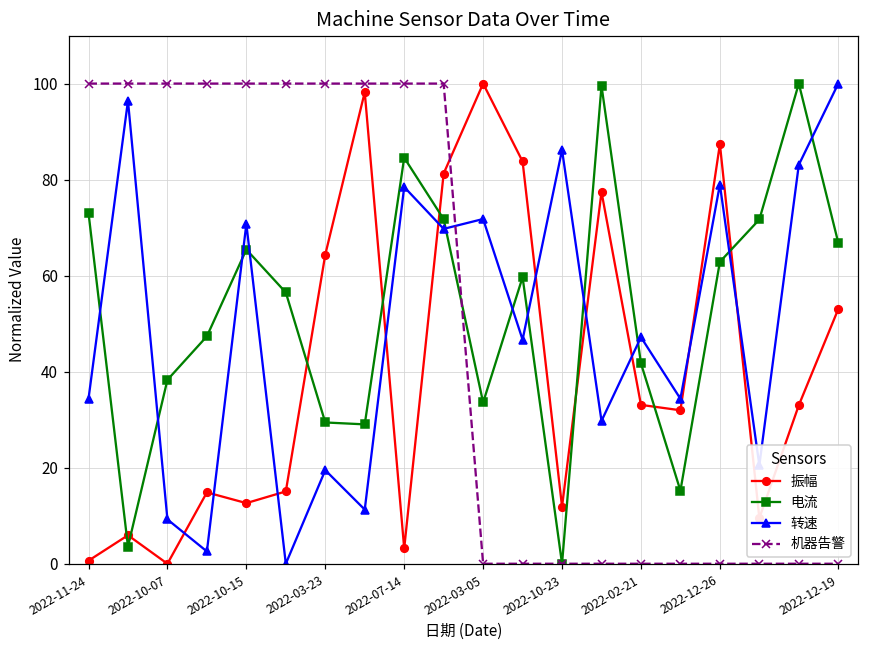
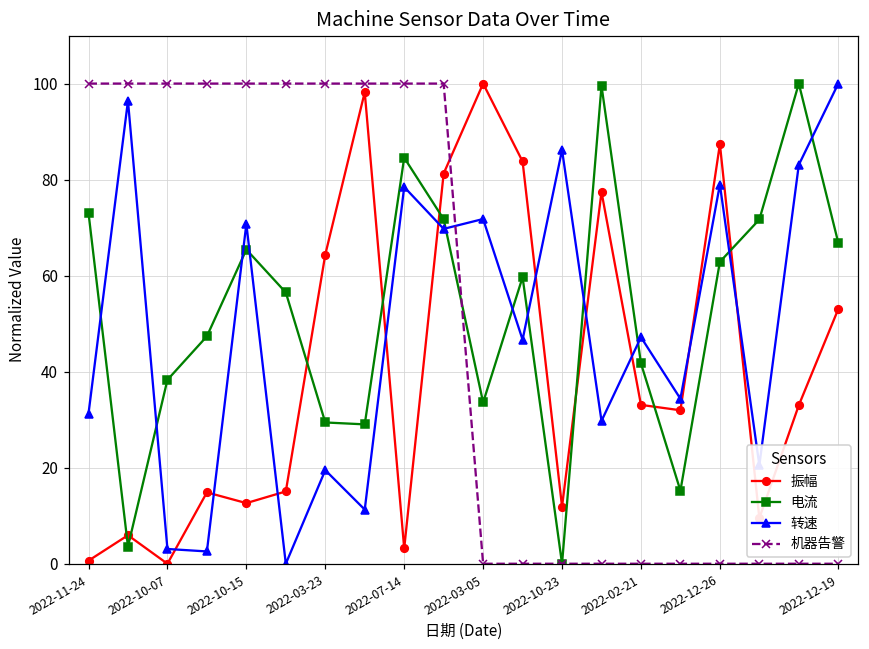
  {
    "振幅": {
      "2022-11-24": 1,
      "2022-10-07": 0,
      "2022-10-15": 13,
      "2022-03-23": 64,
      "2022-07-14": 3,
      "2022-03-05": 100,
      "2022-10-23": 12,
      "2022-02-21": 33,
      "2022-12-26": 87,
      "2022-12-19": 53
    },
    "电流": {
      "2022-11-24": 73,
      "2022-10-07": 38,
      "2022-10-15": 65,
      "2022-03-23": 29,
      "2022-07-14": 85,
      "2022-03-05": 34,
      "2022-02-21": 42,
      "2022-12-26": 63,
      "2022-12-19": 67
    },
    "转速": {
-     "2022-11-24": 34,
-     "2022-10-07": 9,
+     "2022-11-24": 31,
+     "2022-10-07": 3,
      "2022-10-15": 71,
      "2022-03-23": 19,
      "2022-07-14": 78,
      "2022-03-05": 72,
      "2022-10-23": 86,
      "2022-02-21": 47,
      "2022-12-26": 79,
      "2022-12-19": 100
    },
    "机器告警": {
      "2022-11-24": 100,
      "2022-10-07": 100,
      "2022-10-15": 100,
      "2022-03-23": 100,
      "2022-07-14": 100,
      "2022-03-05": 0,
      "2022-02-21": 0,
      "2022-12-26": 0,
      "2022-12-19": 0
    }
  }
